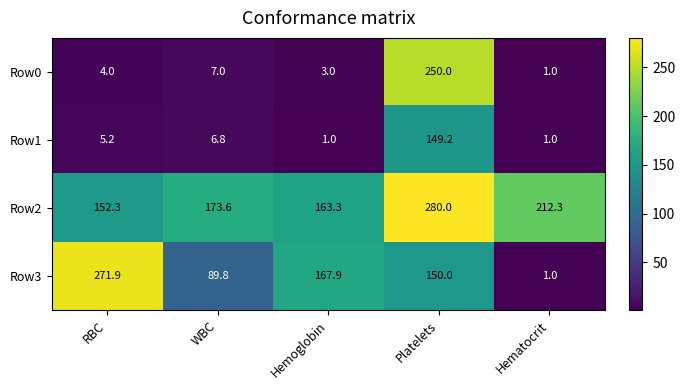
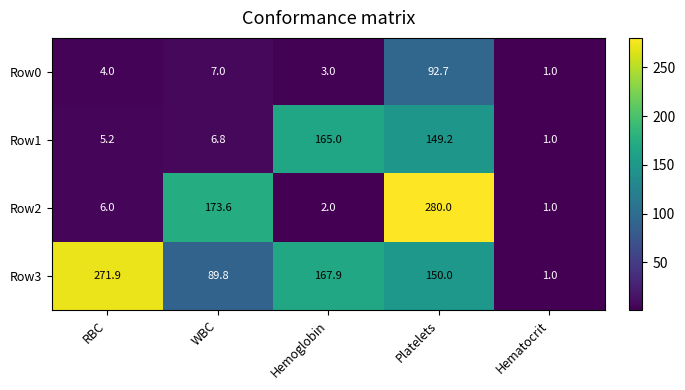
  {
    "Row0": {
      "RBC": 4.0,
      "WBC": 7.0,
      "Hemoglobin": 3.0,
-     "Platelets": 250.0,
+     "Platelets": 92.7,
      "Hematocrit": 1.0
    },
    "Row1": {
      "RBC": 5.2,
      "WBC": 6.8,
-     "Hemoglobin": 1.0,
+     "Hemoglobin": 165.0,
      "Platelets": 149.2,
      "Hematocrit": 1.0
    },
    "Row2": {
-     "RBC": 152.3,
+     "RBC": 6.0,
      "WBC": 173.6,
-     "Hemoglobin": 163.3,
+     "Hemoglobin": 2.0,
      "Platelets": 280.0,
-     "Hematocrit": 212.3
+     "Hematocrit": 1.0
    },
    "Row3": {
      "RBC": 271.9,
      "WBC": 89.8,
      "Hemoglobin": 167.9,
      "Platelets": 150.0,
      "Hematocrit": 1.0
    }
  }
